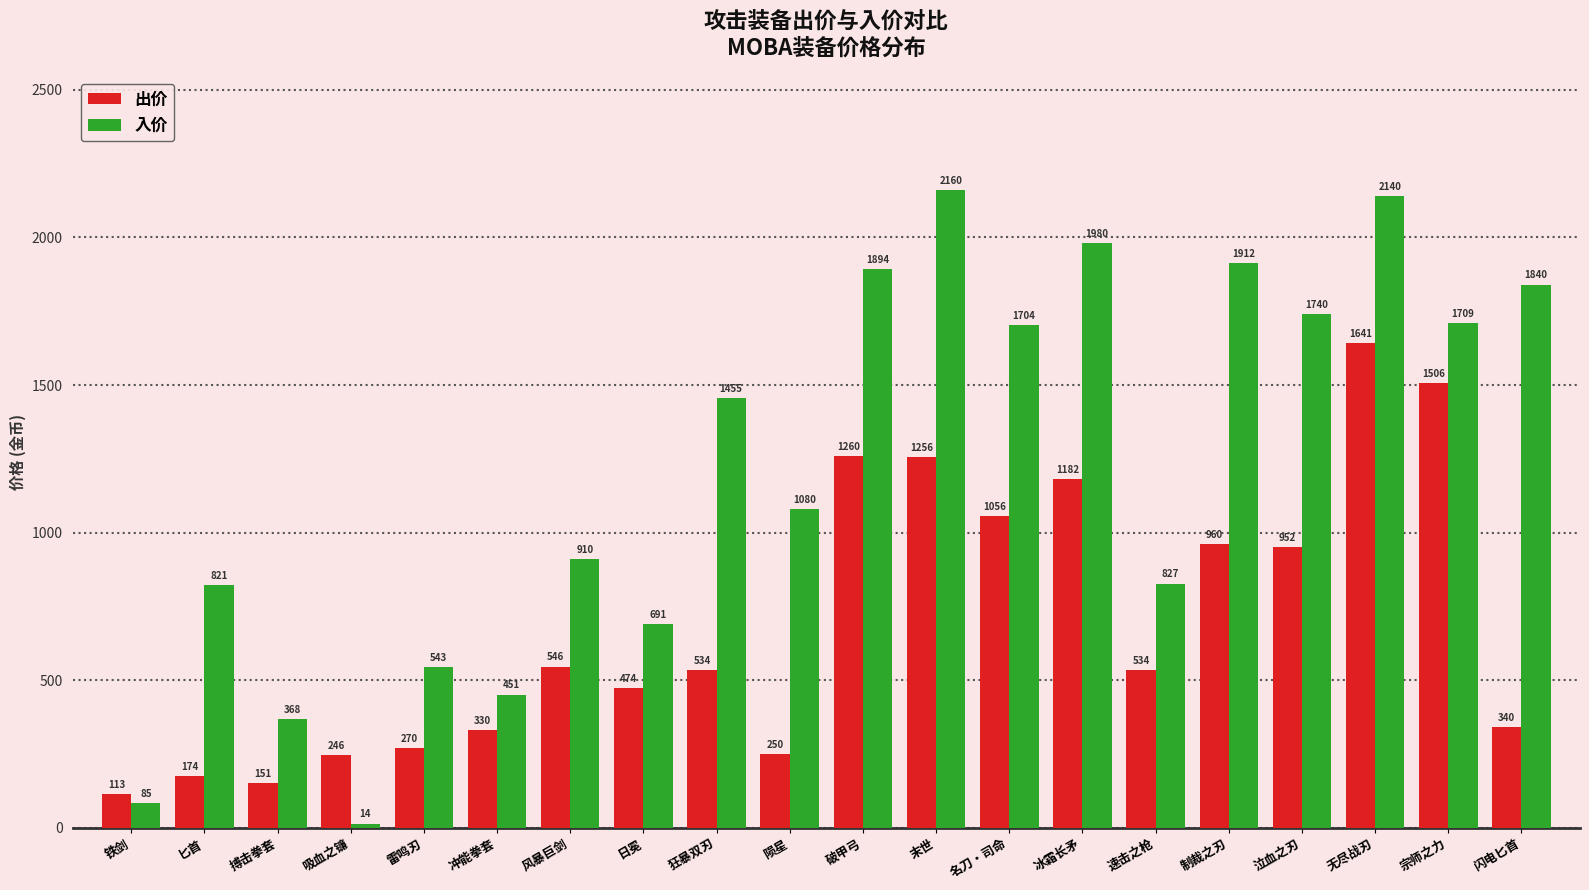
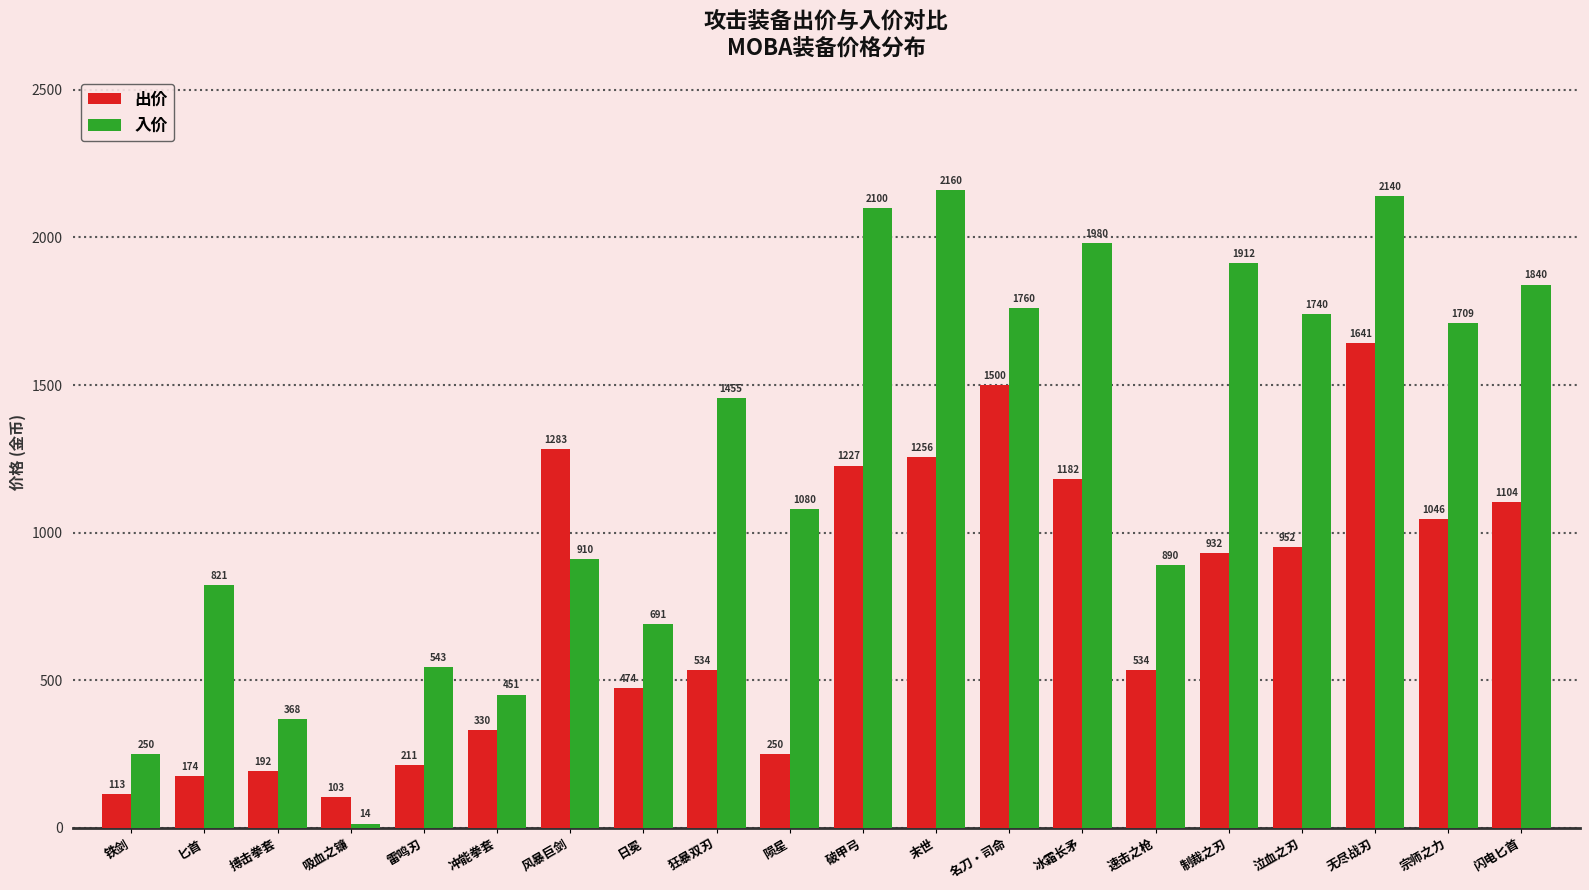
  {
    "出价": {
      "铁剑": 113,
      "匕首": 174,
-     "搏击拳套": 151,
-     "吸血之镰": 246,
-     "雷鸣刃": 270,
+     "搏击拳套": 192,
+     "吸血之镰": 103,
+     "雷鸣刃": 211,
      "冲能拳套": 330,
-     "风暴巨剑": 546,
+     "风暴巨剑": 1283,
      "日冕": 474,
      "狂暴双刃": 534,
      "陨星": 250,
-     "破甲弓": 1260,
+     "破甲弓": 1227,
      "末世": 1256,
-     "名刀・司命": 1056,
+     "名刀・司命": 1500,
      "冰霜长矛": 1182,
      "速击之枪": 534,
-     "制裁之刃": 960,
+     "制裁之刃": 932,
      "泣血之刃": 952,
      "无尽战刃": 1641,
-     "宗师之力": 1506,
-     "闪电匕首": 340
+     "宗师之力": 1046,
+     "闪电匕首": 1104
    },
    "入价": {
-     "铁剑": 85,
+     "铁剑": 250,
      "匕首": 821,
      "搏击拳套": 368,
      "吸血之镰": 14,
      "雷鸣刃": 543,
      "冲能拳套": 451,
      "风暴巨剑": 910,
      "日冕": 691,
      "狂暴双刃": 1455,
      "陨星": 1080,
-     "破甲弓": 1894,
+     "破甲弓": 2100,
      "末世": 2160,
-     "名刀・司命": 1704,
+     "名刀・司命": 1760,
      "冰霜长矛": 1980,
-     "速击之枪": 827,
+     "速击之枪": 890,
      "制裁之刃": 1912,
      "泣血之刃": 1740,
      "无尽战刃": 2140,
      "宗师之力": 1709,
      "闪电匕首": 1840
    }
  }
